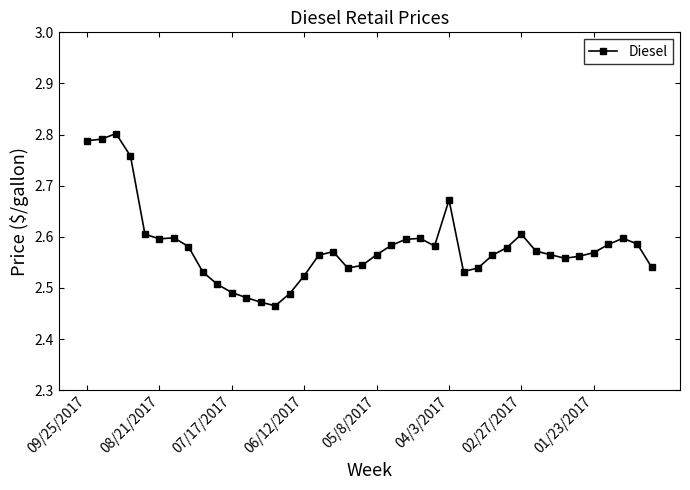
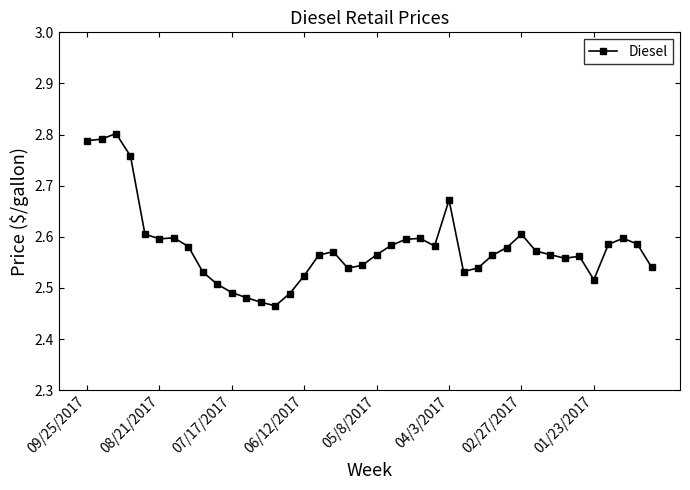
  {
    "09/25/2017": 2.79,
    "08/21/2017": 2.60,
    "07/17/2017": 2.49,
    "06/12/2017": 2.52,
    "05/8/2017": 2.57,
    "04/3/2017": 2.67,
    "02/27/2017": 2.61,
-   "01/23/2017": 2.57
+   "01/23/2017": 2.52
  }
